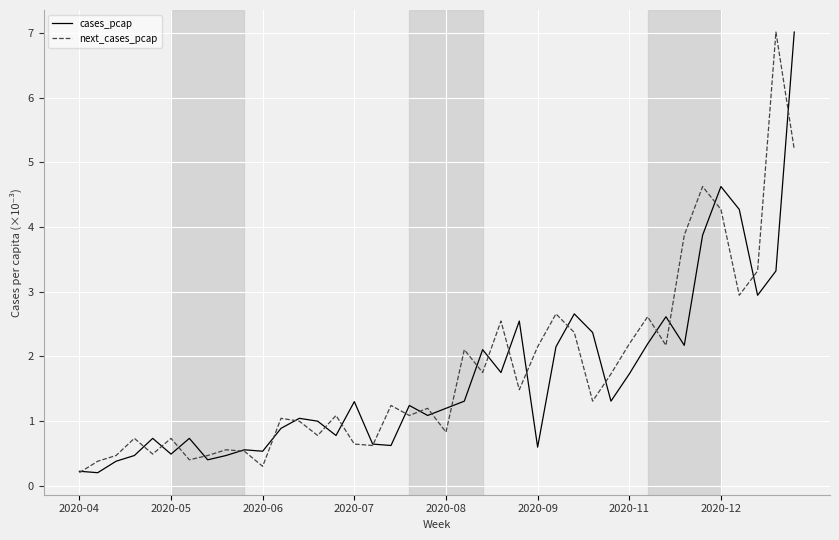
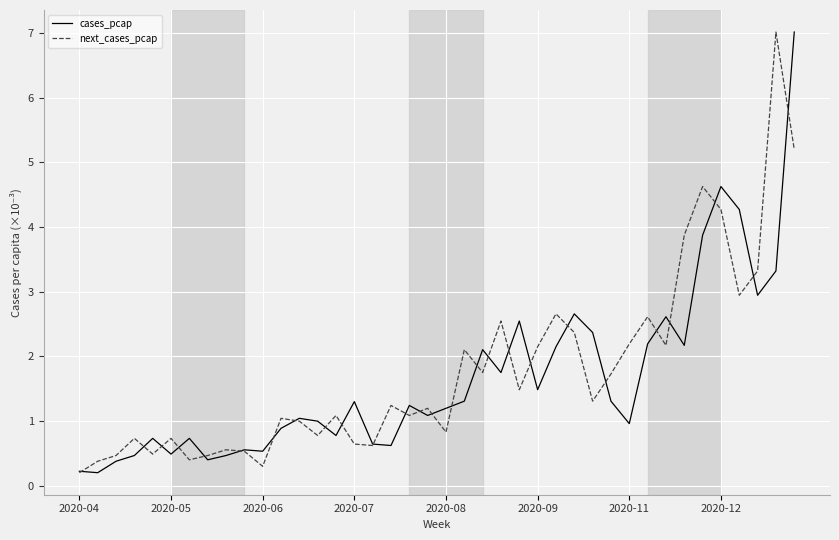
  {
    "cases_pcap": {
      "2020-05": 0.5,
      "2020-06": 0.5,
      "2020-07": 1.3,
      "2020-08": 1.2,
-     "2020-09": 0.6,
-     "2020-11": 1.7,
+     "2020-09": 1.5,
+     "2020-11": 1.0,
      "2020-12": 4.6
    },
    "next_cases_pcap": {
      "2020-05": 0.7,
      "2020-06": 0.3,
      "2020-07": 0.6,
      "2020-08": 0.8,
      "2020-09": 2.1,
      "2020-11": 2.2,
      "2020-12": 4.3
    }
  }
